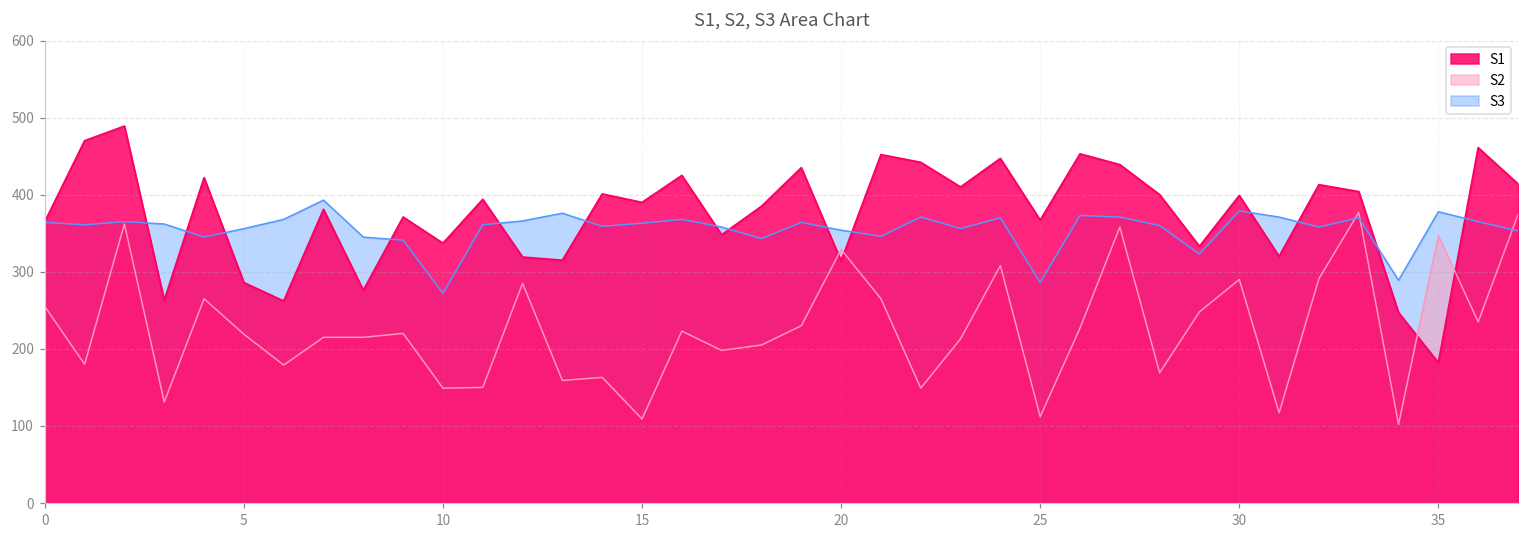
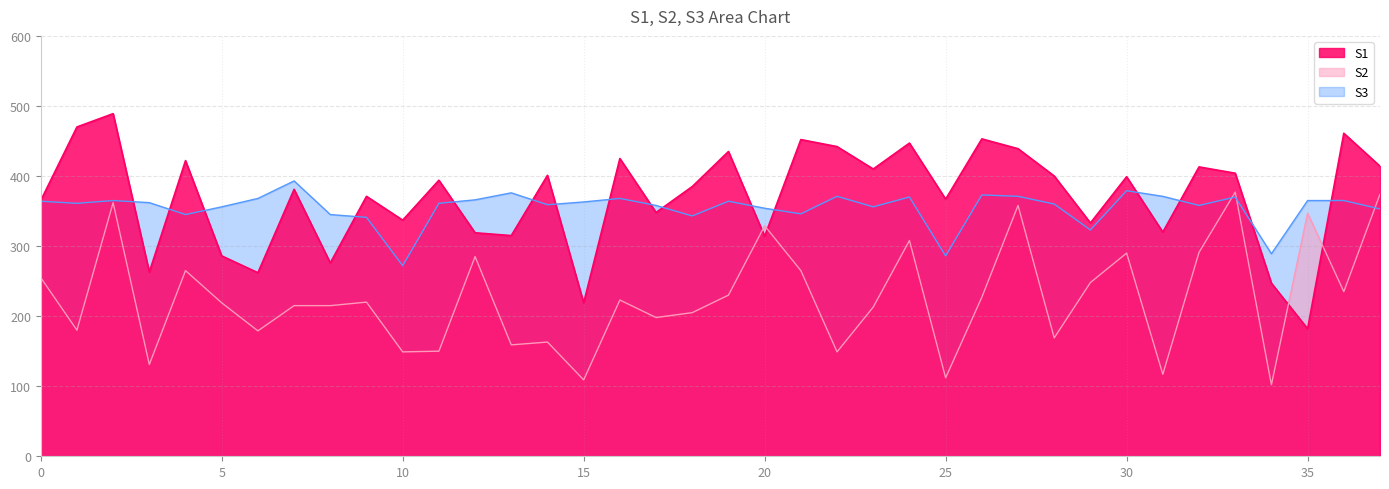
  {
    "S3": {
      "5": 360,
      "10": 270,
      "15": 360,
      "20": 350,
      "25": 290,
      "30": 380,
-     "35": 380
+     "35": 370
    },
    "S2": {
      "0": 260,
      "5": 220,
      "10": 150,
      "15": 110,
      "20": 330,
      "25": 110,
      "30": 290,
      "35": 350
    },
    "S1": {
      "5": 290,
      "10": 340,
-     "15": 390,
+     "15": 220,
      "20": 310,
      "25": 370,
      "30": 400,
      "35": 180
    }
  }
